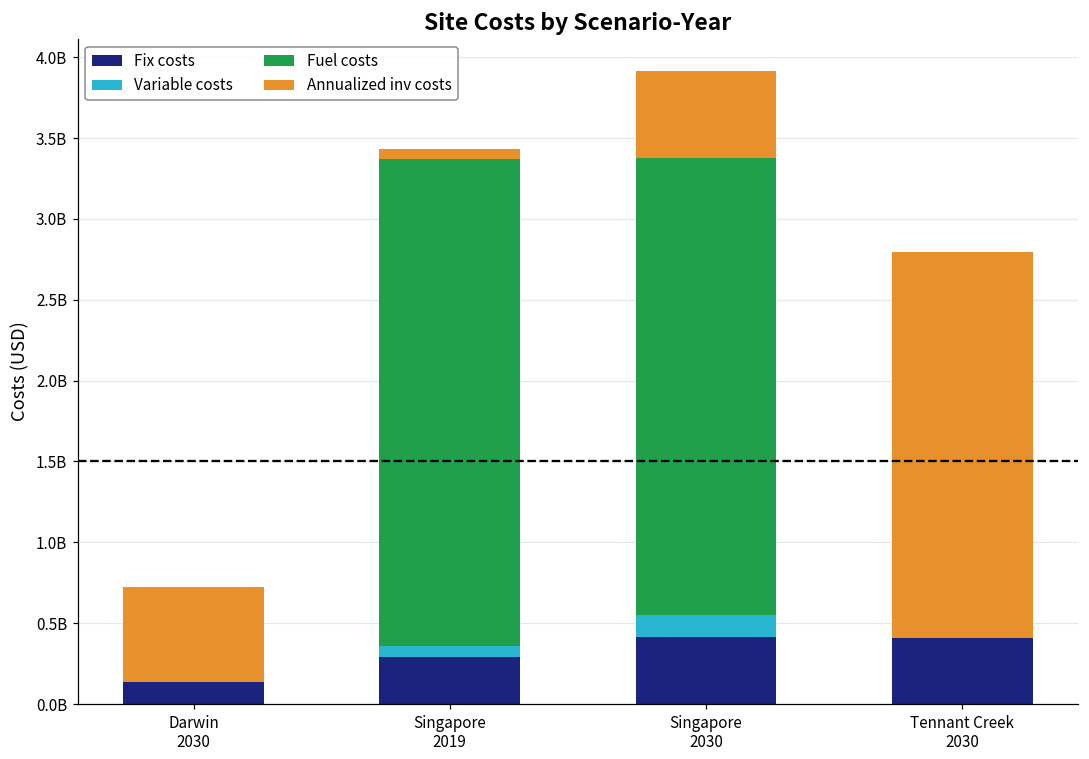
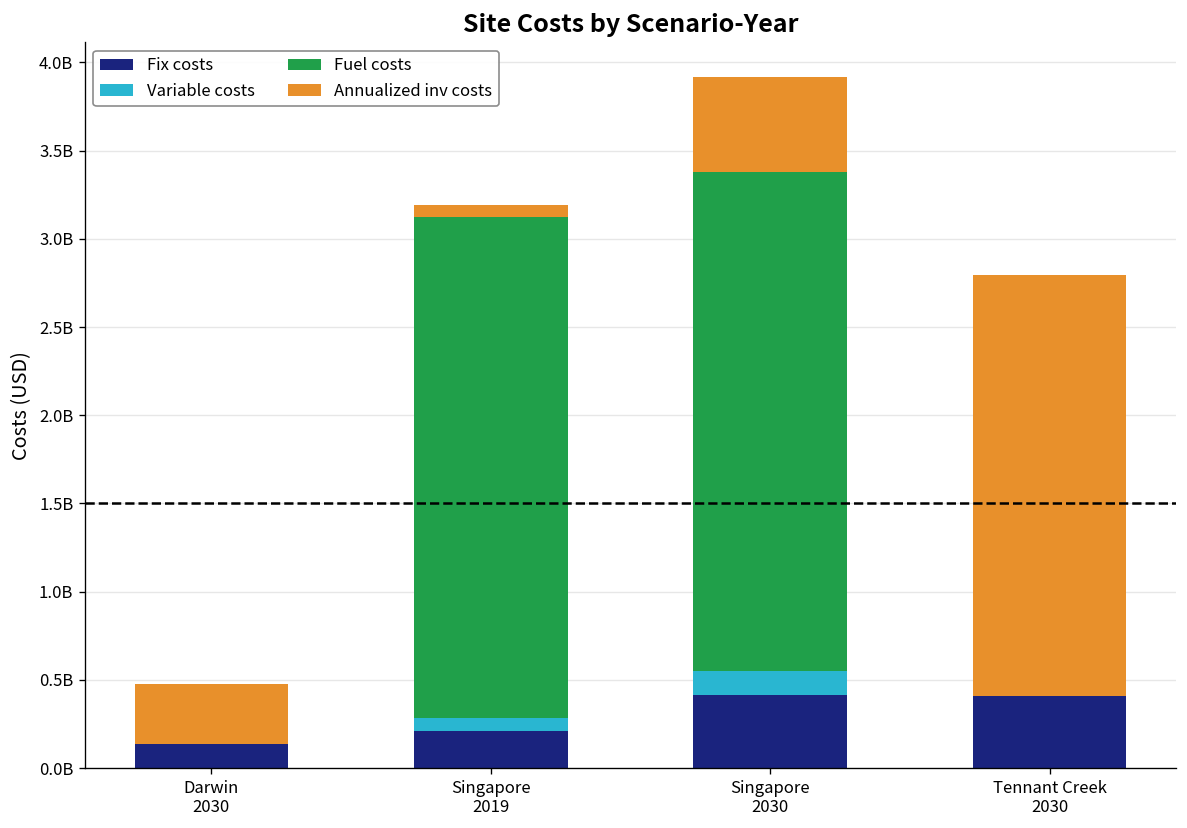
  {
    "Fix costs": {
      "Darwin 2030": 140000000,
-     "Singapore 2019": 290000000,
+     "Singapore 2019": 210000000,
      "Singapore 2030": 420000000,
      "Tennant Creek 2030": 410000000
    },
    "Variable costs": {
      "Darwin 2030": 0,
      "Singapore 2019": 70000000,
      "Singapore 2030": 130000000,
      "Tennant Creek 2030": 0
    },
    "Fuel costs": {
      "Darwin 2030": 0,
-     "Singapore 2019": 3010000000,
+     "Singapore 2019": 2840000000,
      "Singapore 2030": 2830000000,
      "Tennant Creek 2030": 0
    },
    "Annualized inv costs": {
-     "Darwin 2030": 590000000,
+     "Darwin 2030": 340000000,
      "Singapore 2019": 60000000,
      "Singapore 2030": 540000000,
      "Tennant Creek 2030": 2390000000
    }
  }
